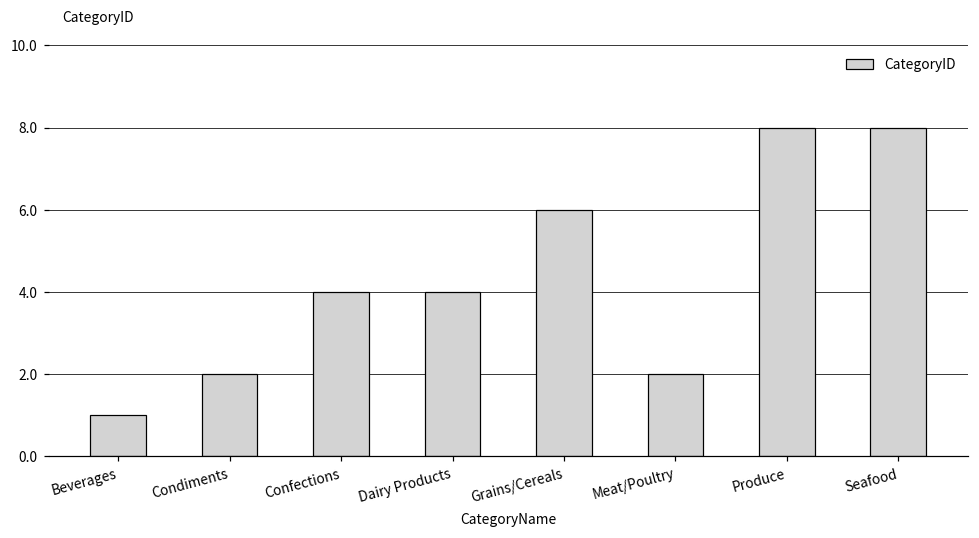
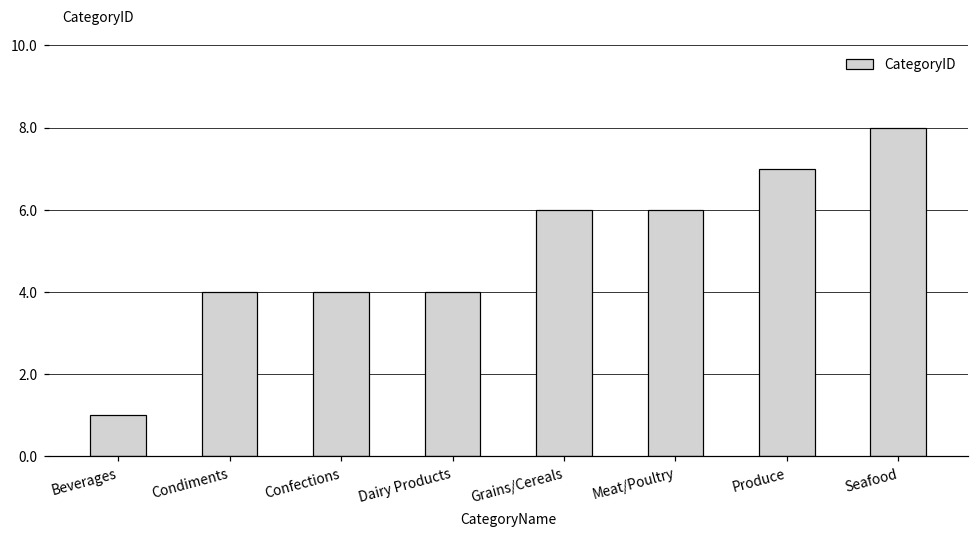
  {
    "Beverages": 1,
-   "Condiments": 2,
+   "Condiments": 4,
    "Confections": 4,
    "Dairy Products": 4,
    "Grains/Cereals": 6,
-   "Meat/Poultry": 2,
-   "Produce": 8,
+   "Meat/Poultry": 6,
+   "Produce": 7,
    "Seafood": 8
  }
